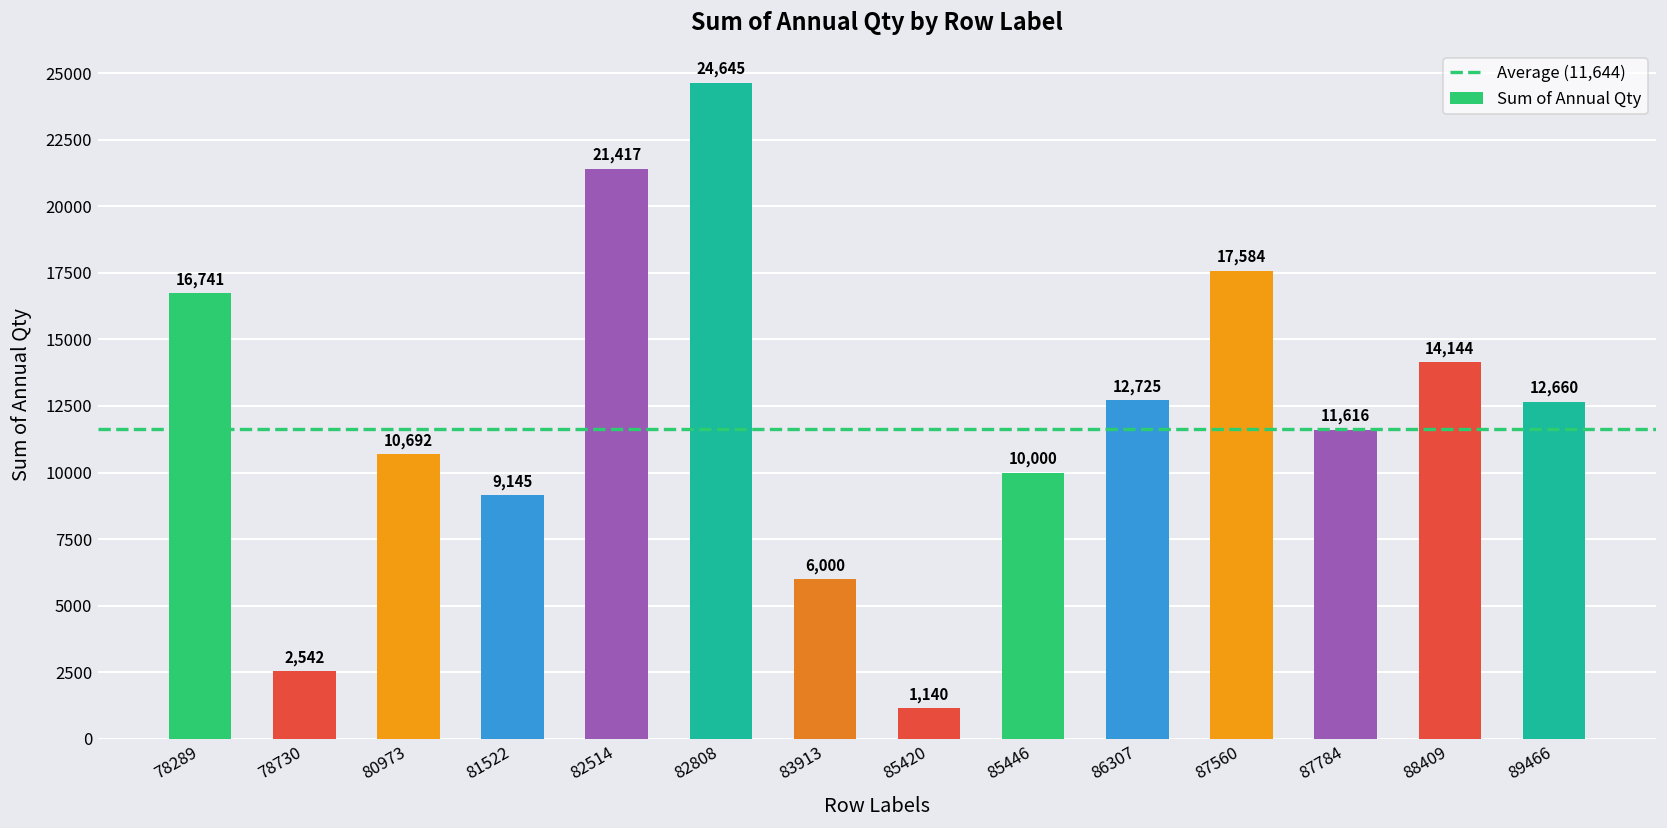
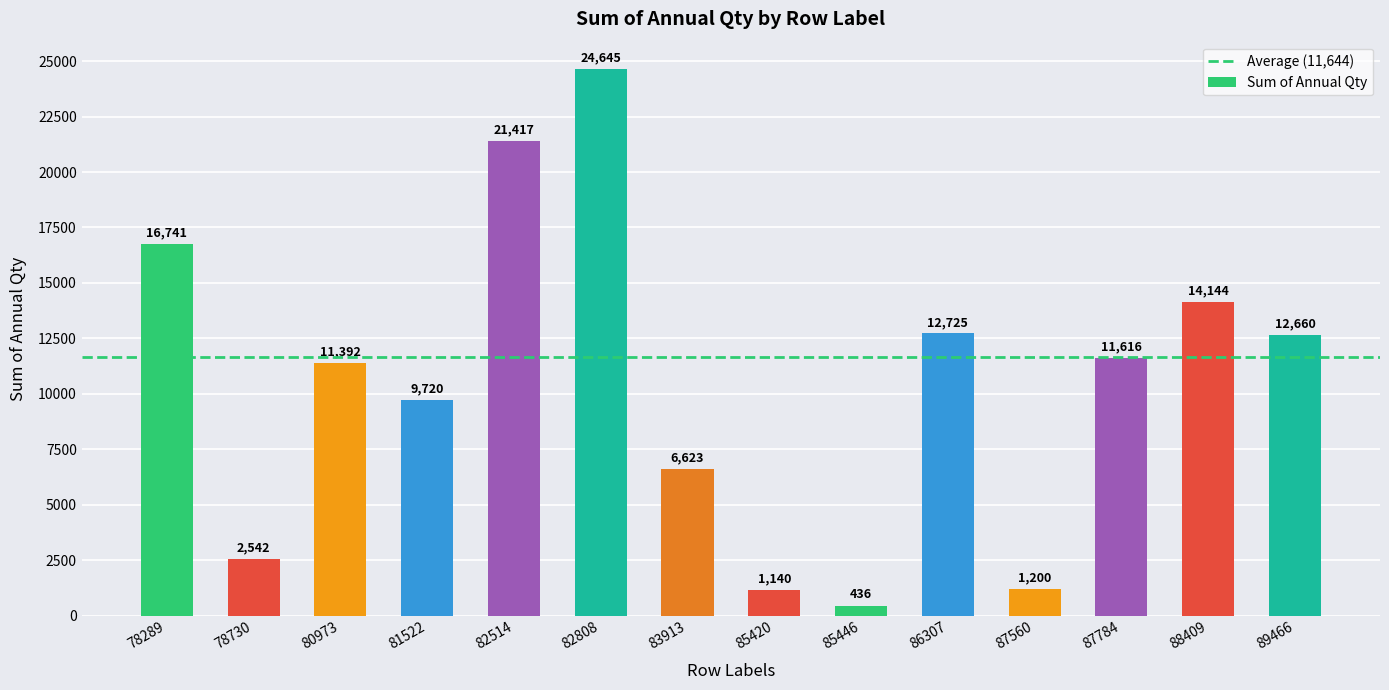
  {
    "78289": "16,741",
    "78730": "2,542",
-   "80973": "10,692",
-   "81522": "9,145",
+   "80973": "11,392",
+   "81522": "9,720",
    "82514": "21,417",
    "82808": "24,645",
-   "83913": "6,000",
+   "83913": "6,623",
    "85420": "1,140",
-   "85446": "10,000",
+   "85446": "436",
    "86307": "12,725",
-   "87560": "17,584",
+   "87560": "1,200",
    "87784": "11,616",
    "88409": "14,144",
    "89466": "12,660"
  }
